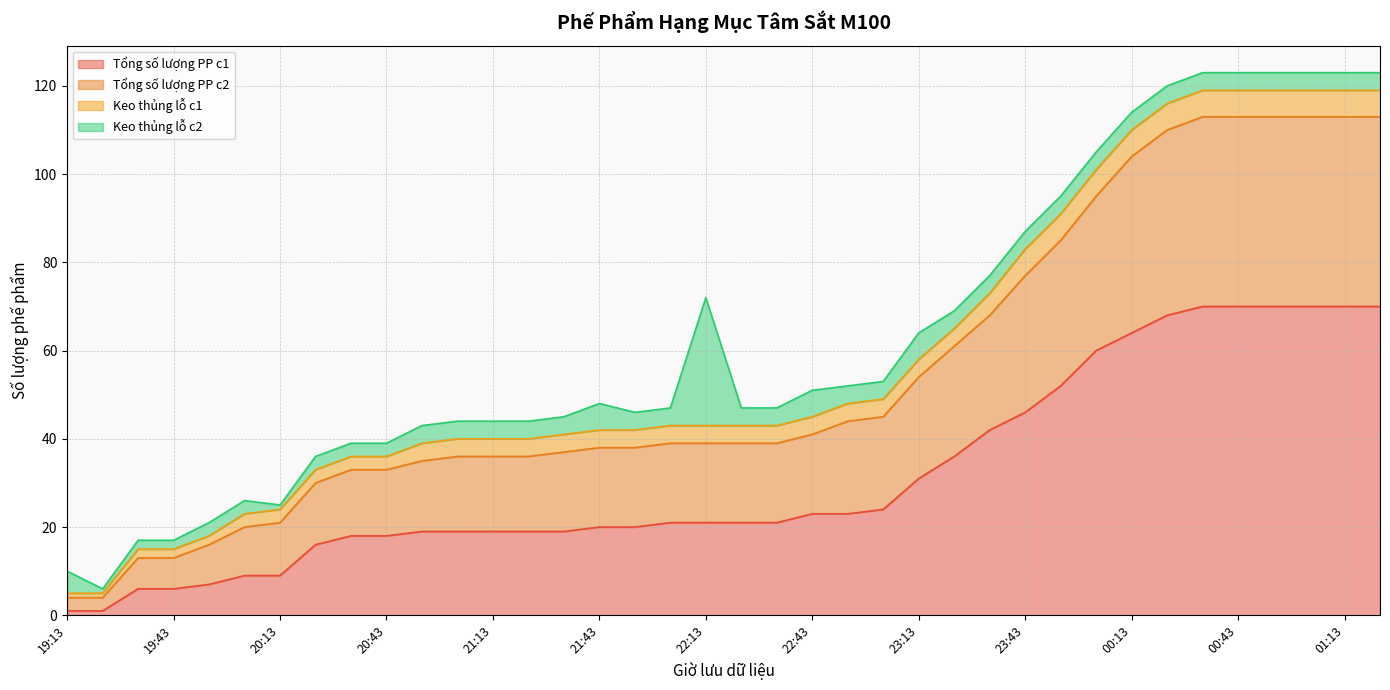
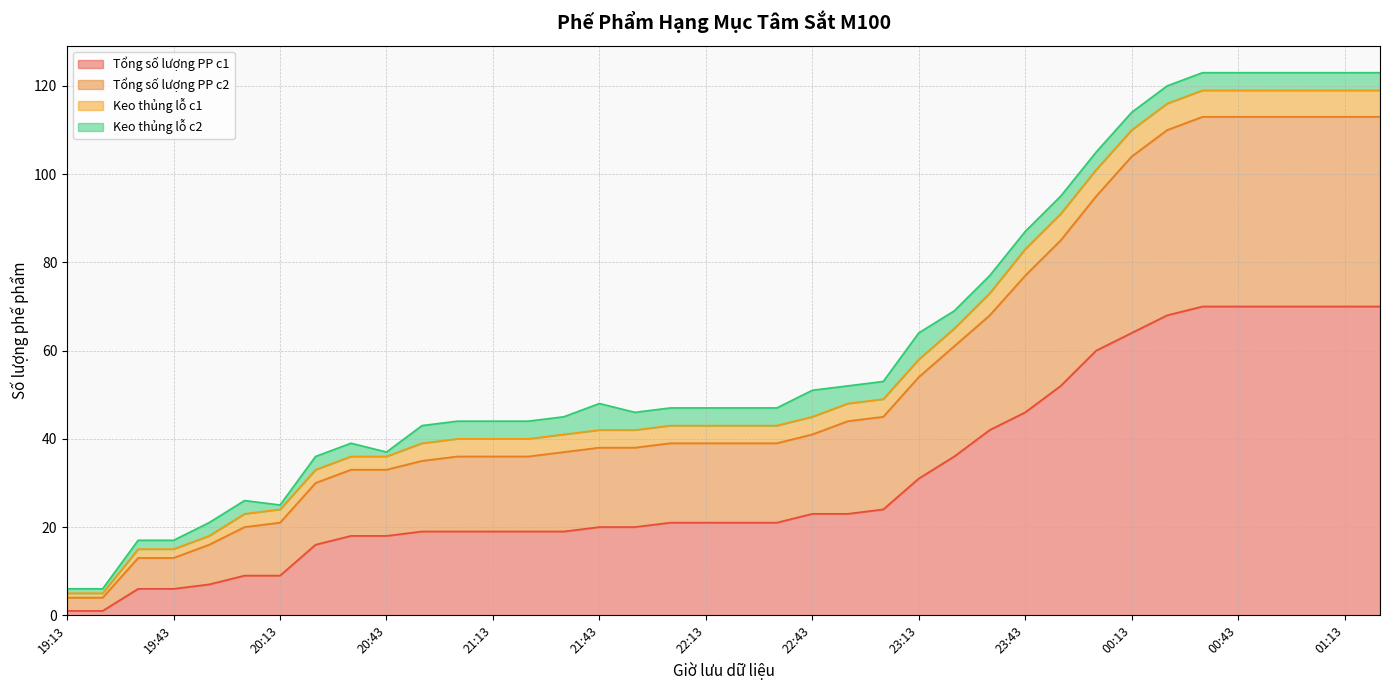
  {
    "Keo thủng lỗ c2": {
-     "19:13": 5,
+     "19:13": 1,
      "19:43": 2,
      "20:13": 1,
-     "20:43": 3,
+     "20:43": 1,
      "21:13": 4,
      "21:43": 6,
-     "22:13": 29,
+     "22:13": 4,
      "22:43": 6,
      "23:13": 6,
      "23:43": 4,
      "00:13": 4,
      "00:43": 4,
      "01:13": 4
    }
  }
